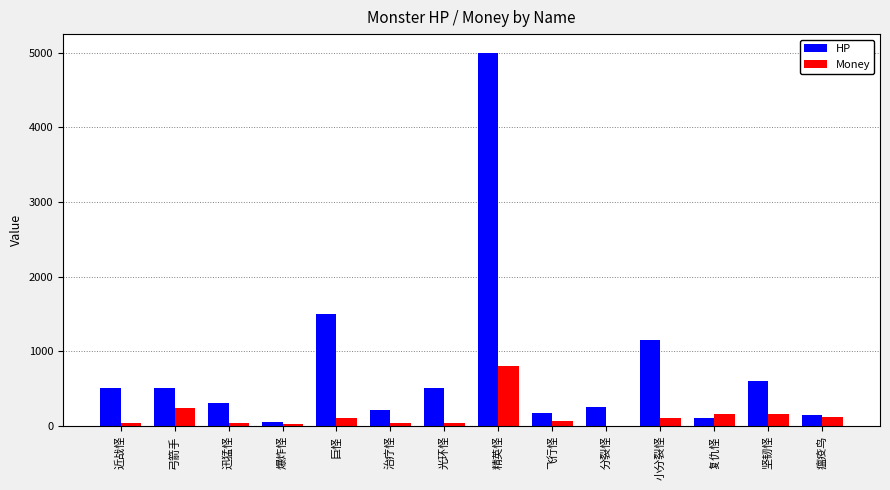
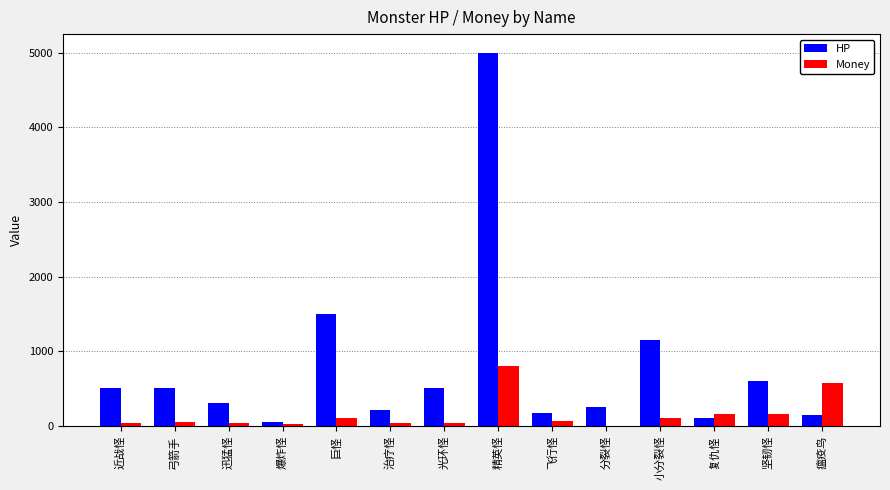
  {
    "HP": {
      "近战怪": 500,
      "弓箭手": 500,
      "迅猛怪": 300,
      "爆炸怪": 100,
      "巨怪": 1500,
      "治疗怪": 200,
      "光环怪": 500,
      "精英怪": 5000,
      "飞行怪": 200,
      "分裂怪": 300,
      "小分裂怪": 1200,
      "复仇怪": 100,
      "坚韧怪": 600,
      "瘟疫鸟": 200
    },
    "Money": {
      "近战怪": 0,
-     "弓箭手": 200,
+     "弓箭手": 100,
      "巨怪": 100,
      "治疗怪": 0,
      "光环怪": 0,
      "精英怪": 800,
      "飞行怪": 100,
      "分裂怪": 0,
      "小分裂怪": 100,
      "复仇怪": 200,
      "坚韧怪": 200,
-     "瘟疫鸟": 100
+     "瘟疫鸟": 600
    }
  }
